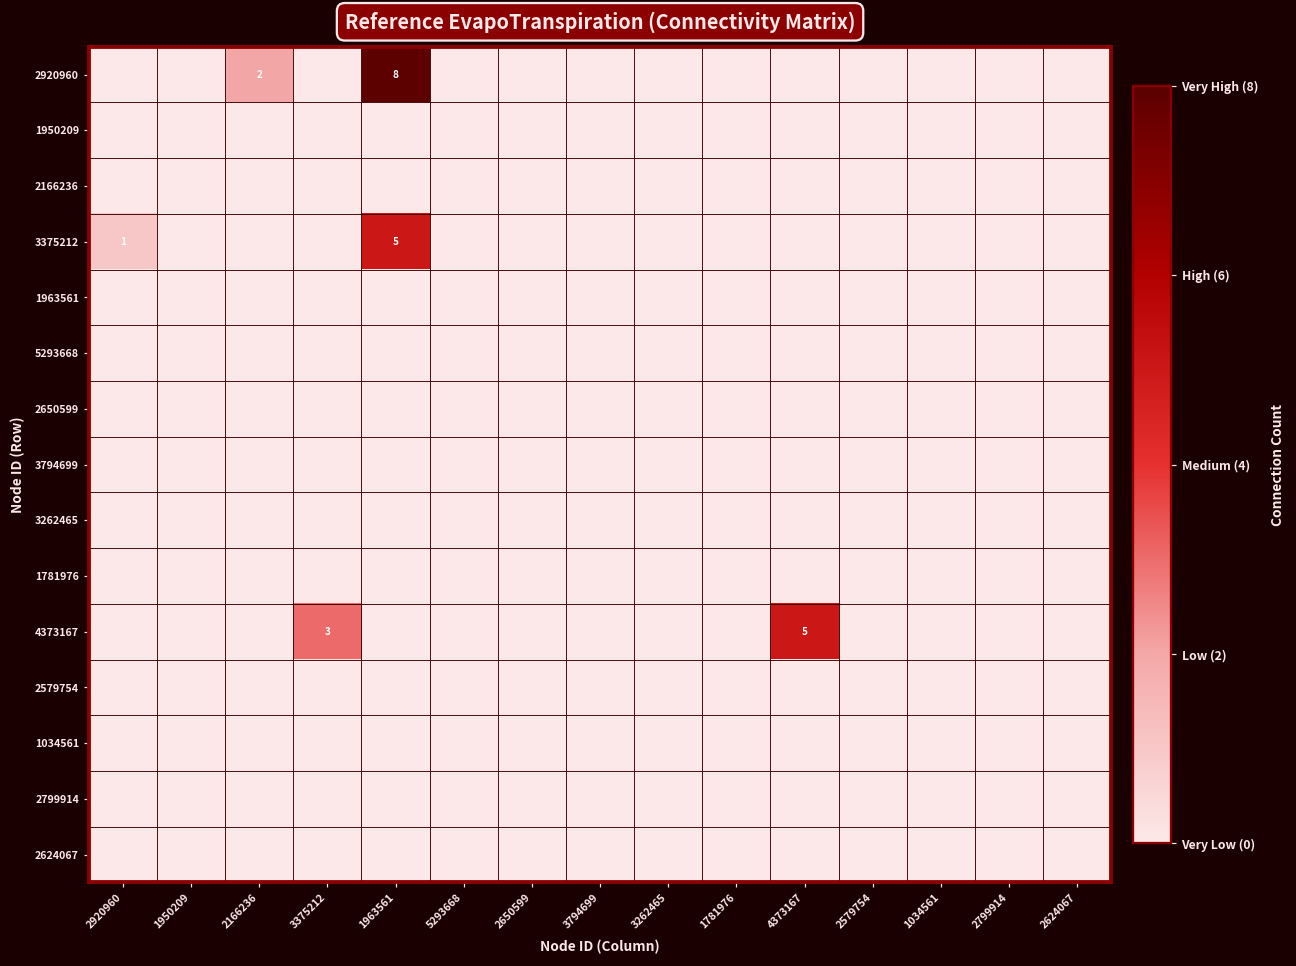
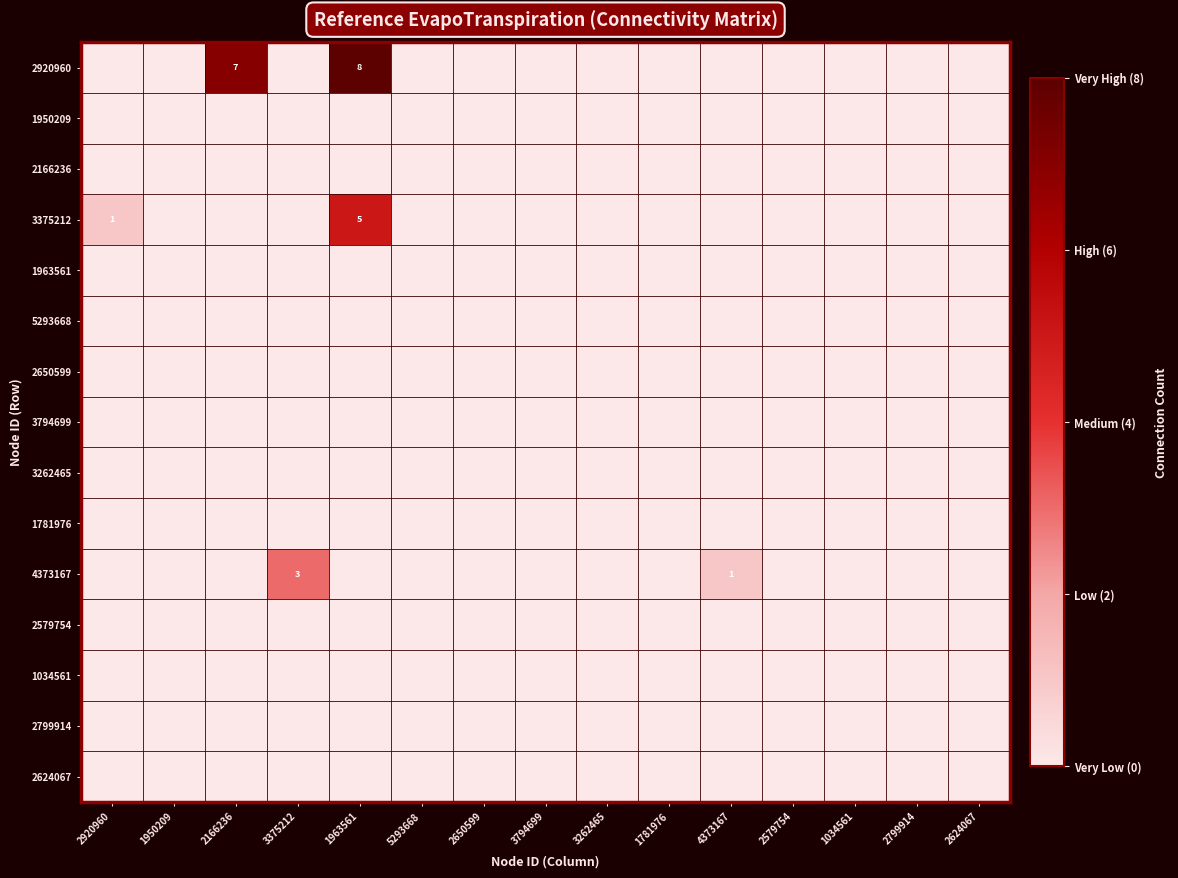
  {
    "2920960": {
-     "2166236": 2,
+     "2166236": 7,
      "1963561": 8
    },
    "3375212": {
      "2920960": 1,
      "1963561": 5
    },
    "4373167": {
      "3375212": 3,
-     "4373167": 5
+     "4373167": 1
    }
  }
